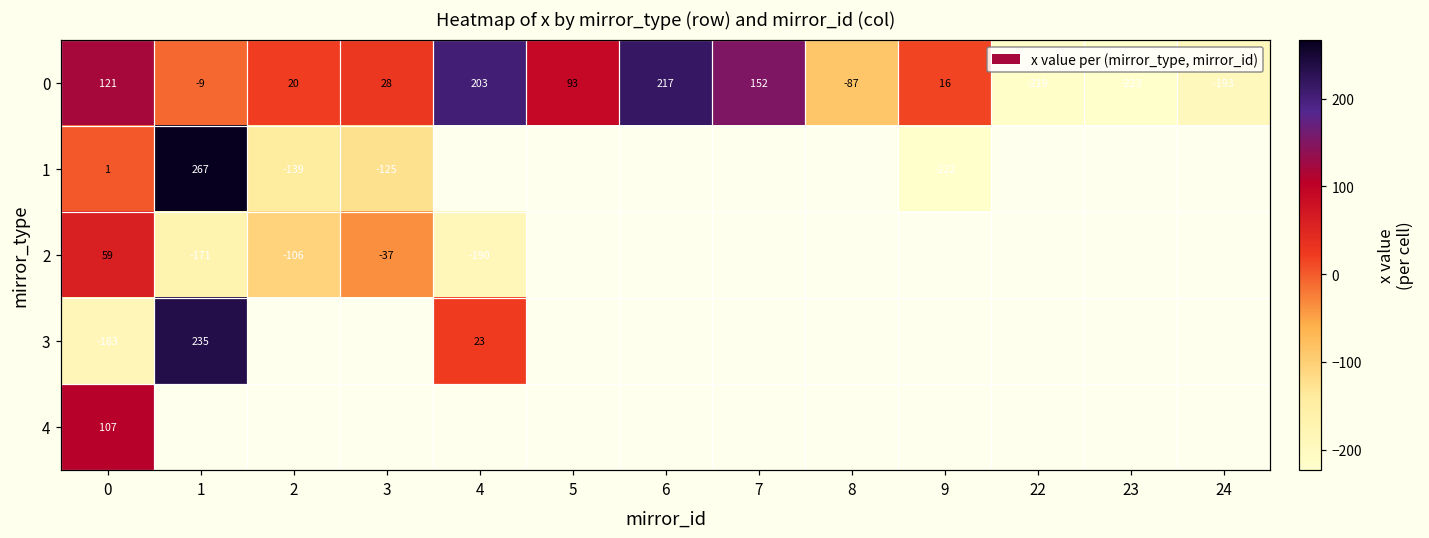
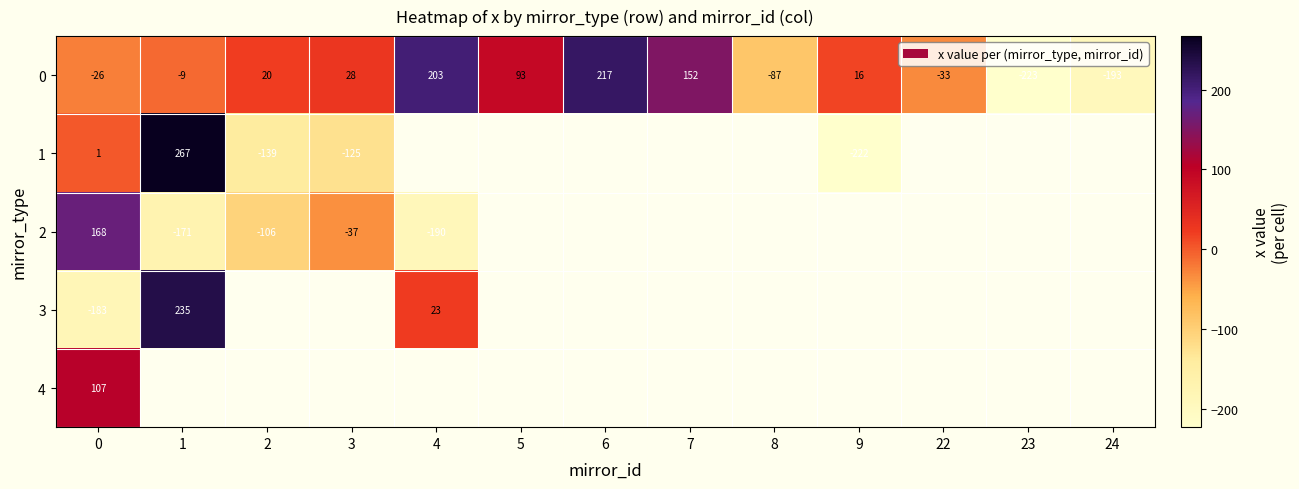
  {
    "0": {
-     "0": 121,
+     "0": -26,
      "1": -9,
      "2": 20,
      "3": 28,
      "4": 203,
      "5": 93,
      "6": 217,
      "7": 152,
      "8": -87,
      "9": 16,
-     "22": -219,
+     "22": -33,
      "23": -223,
      "24": -193
    },
    "1": {
      "0": 1,
      "1": 267,
      "2": -139,
      "3": -125,
      "9": -222
    },
    "2": {
-     "0": 59,
+     "0": 168,
      "1": -171,
      "2": -106,
      "3": -37,
      "4": -190
    },
    "3": {
      "0": -183,
      "1": 235,
      "4": 23
    },
    "4": {
      "0": 107
    }
  }
